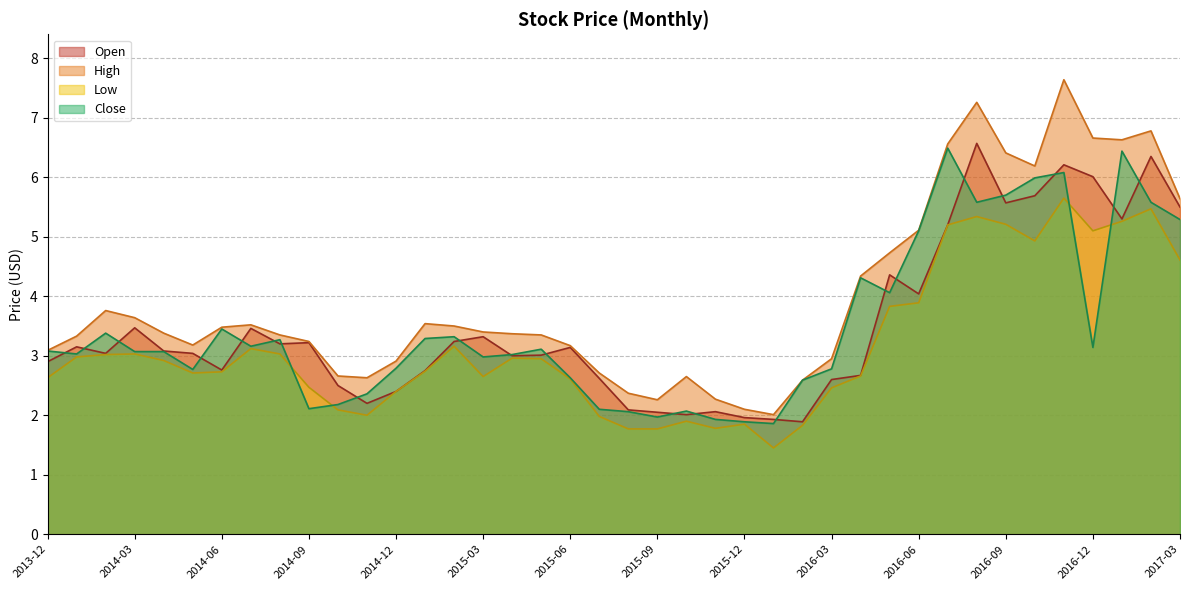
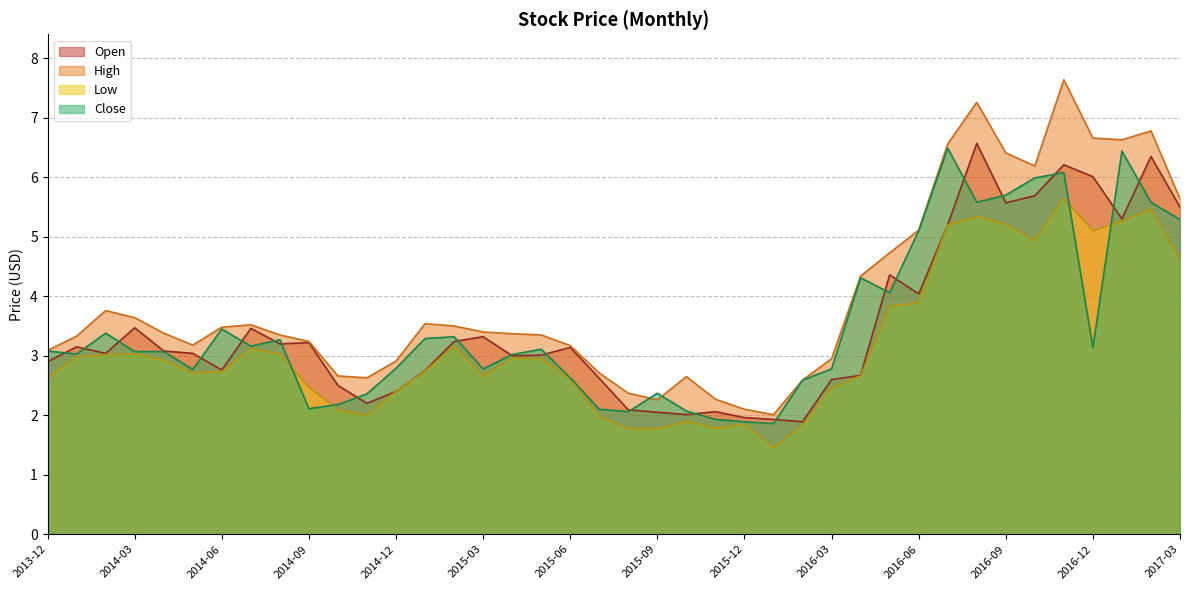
  {
    "Close": {
      "2014-09": 2.1,
      "2014-12": 2.8,
-     "2015-03": 3.0,
-     "2015-09": 2.0,
+     "2015-03": 2.8,
+     "2015-09": 2.4,
      "2016-03": 2.8,
      "2016-09": 5.7,
      "2016-12": 3.1,
      "2017-03": 5.3
    }
  }
